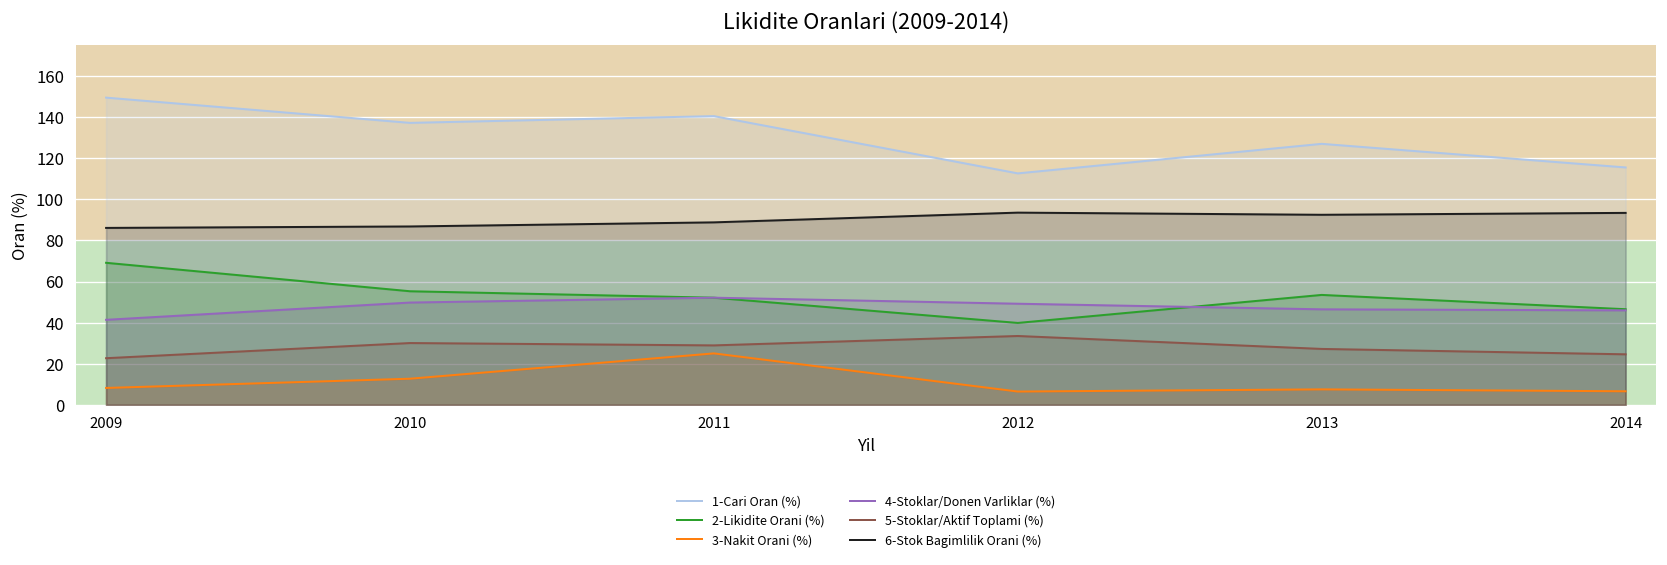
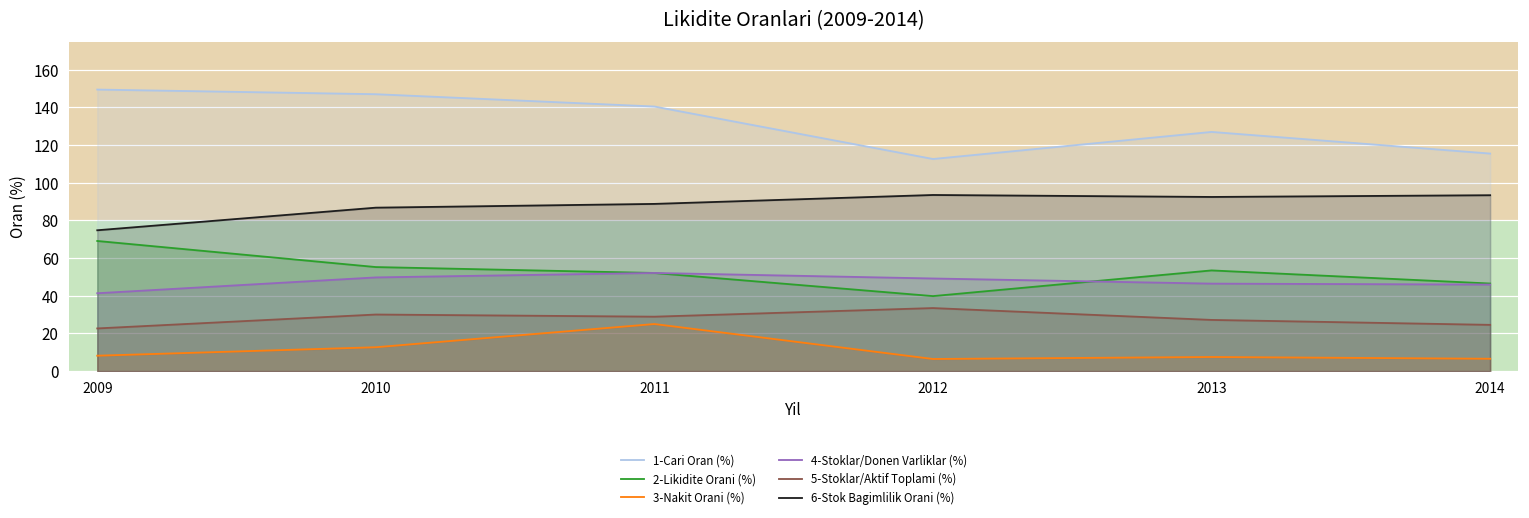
  {
    "1-Cari Oran (%)": {
      "2009": 150,
-     "2010": 137,
+     "2010": 147,
      "2011": 141,
      "2012": 113,
      "2013": 127,
      "2014": 116
    },
    "2-Likidite Orani (%)": {
      "2009": 69,
      "2010": 55,
      "2012": 40,
      "2013": 53
    },
    "3-Nakit Orani (%)": {
      "2009": 8,
      "2010": 13,
      "2011": 25,
      "2012": 6,
      "2013": 8,
      "2014": 7
    },
    "4-Stoklar/Donen Varliklar (%)": {
      "2009": 41,
      "2010": 50,
      "2012": 49,
      "2013": 46
    },
    "5-Stoklar/Aktif Toplami (%)": {
      "2009": 23,
      "2010": 30,
      "2011": 29,
      "2012": 33,
      "2013": 27,
      "2014": 25
    },
    "6-Stok Bagimlilik Orani (%)": {
-     "2009": 86,
+     "2009": 75,
      "2010": 87,
      "2011": 89,
      "2012": 94,
      "2013": 92,
      "2014": 93
    }
  }
